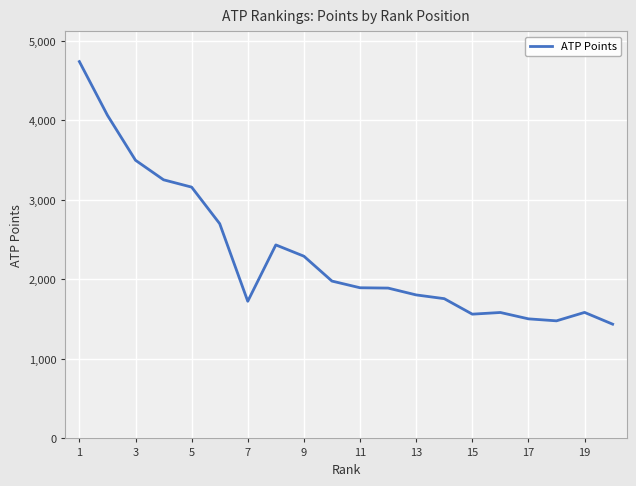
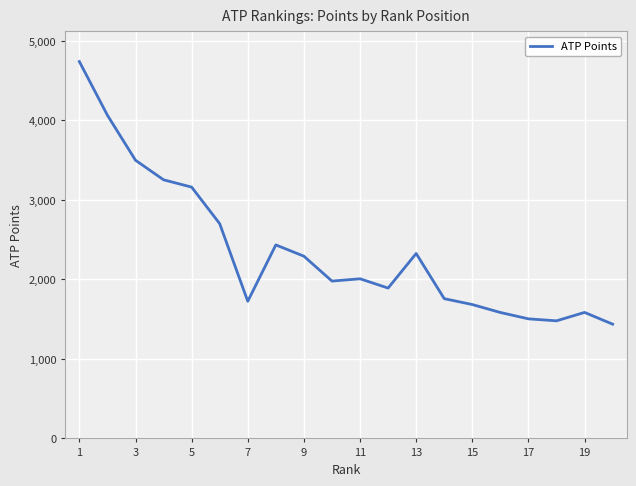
  {
    "1": "4,700",
    "3": "3,500",
    "5": "3,200",
    "7": "1,700",
    "9": "2,300",
-   "11": "1,900",
-   "13": "1,800",
-   "15": "1,600",
+   "11": "2,000",
+   "13": "2,300",
+   "15": "1,700",
    "17": "1,500",
    "19": "1,600"
  }
